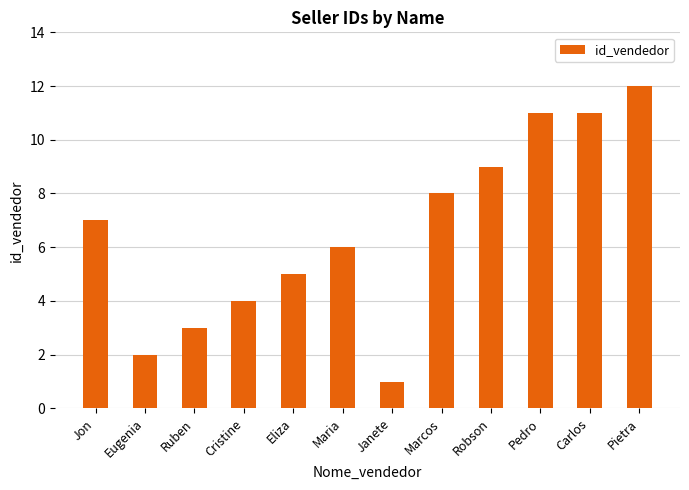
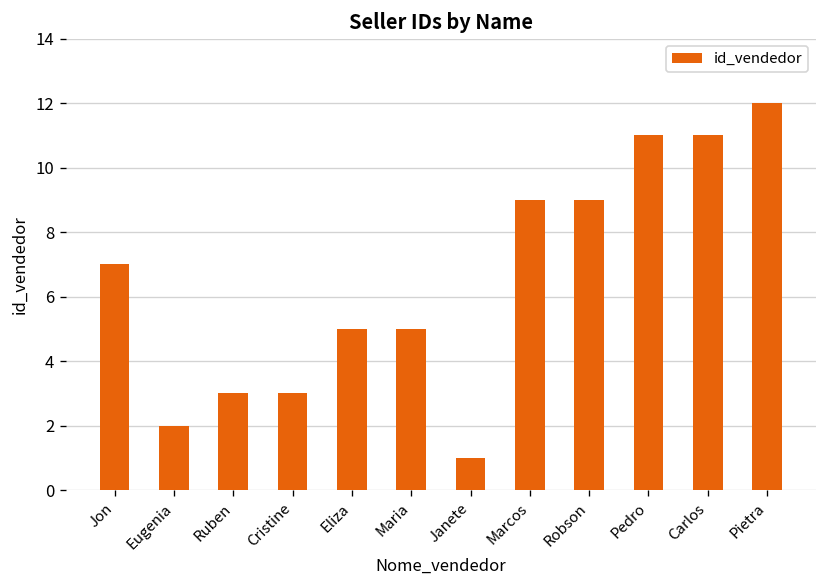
  {
    "Jon": 7,
    "Eugenia": 2,
    "Ruben": 3,
-   "Cristine": 4,
+   "Cristine": 3,
    "Eliza": 5,
-   "Maria": 6,
+   "Maria": 5,
    "Janete": 1,
-   "Marcos": 8,
+   "Marcos": 9,
    "Robson": 9,
    "Pedro": 11,
    "Carlos": 11,
    "Pietra": 12
  }
